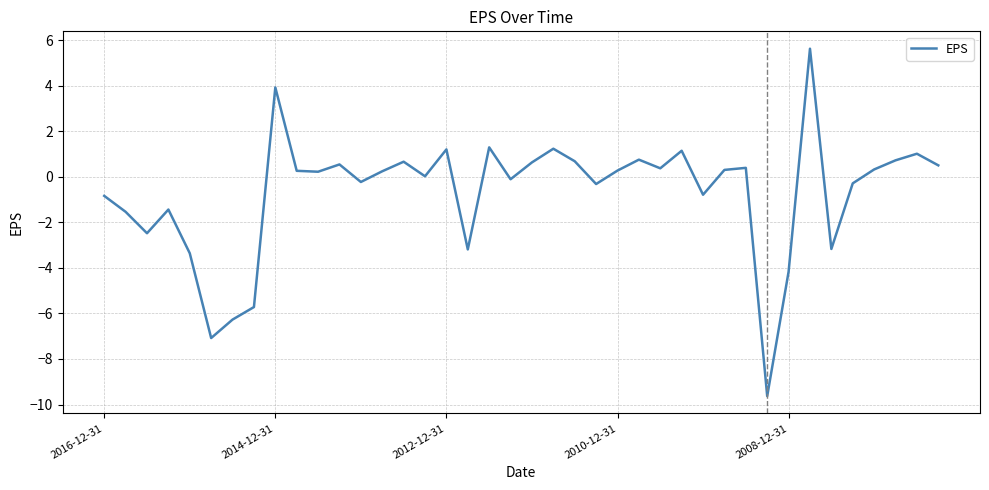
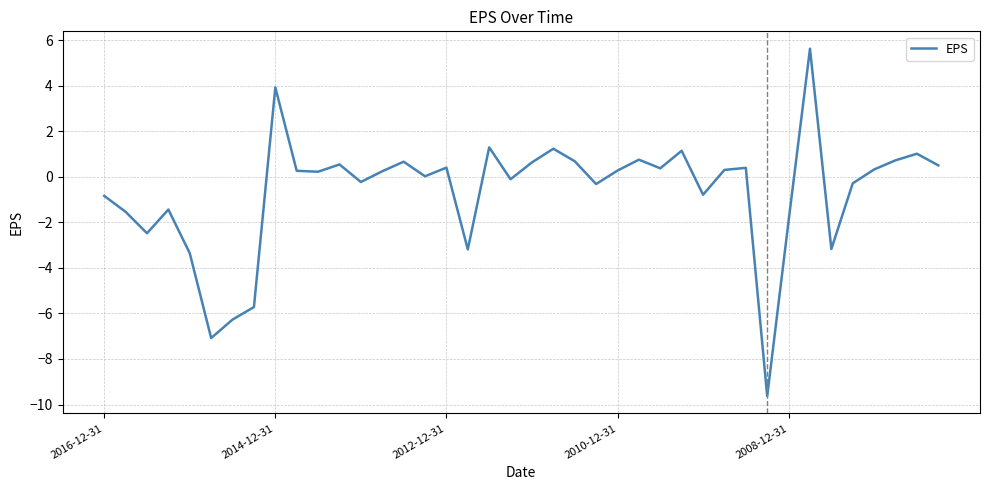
  {
    "2016-12-31": -0.8,
    "2014-12-31": 3.9,
-   "2012-12-31": 1.2,
+   "2012-12-31": 0.4,
    "2010-12-31": 0.3,
-   "2008-12-31": -4.2
+   "2008-12-31": -1.9
  }
